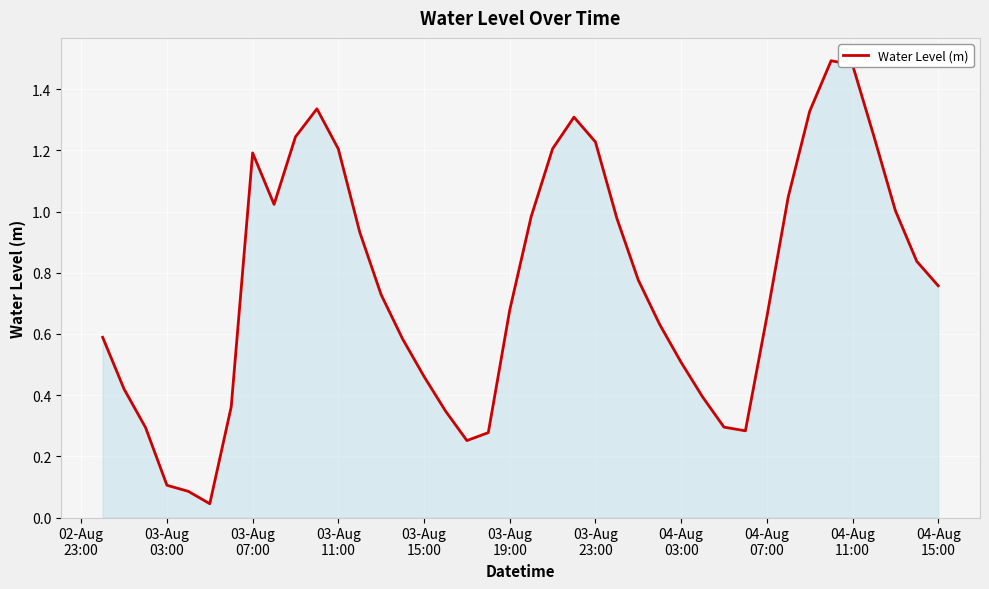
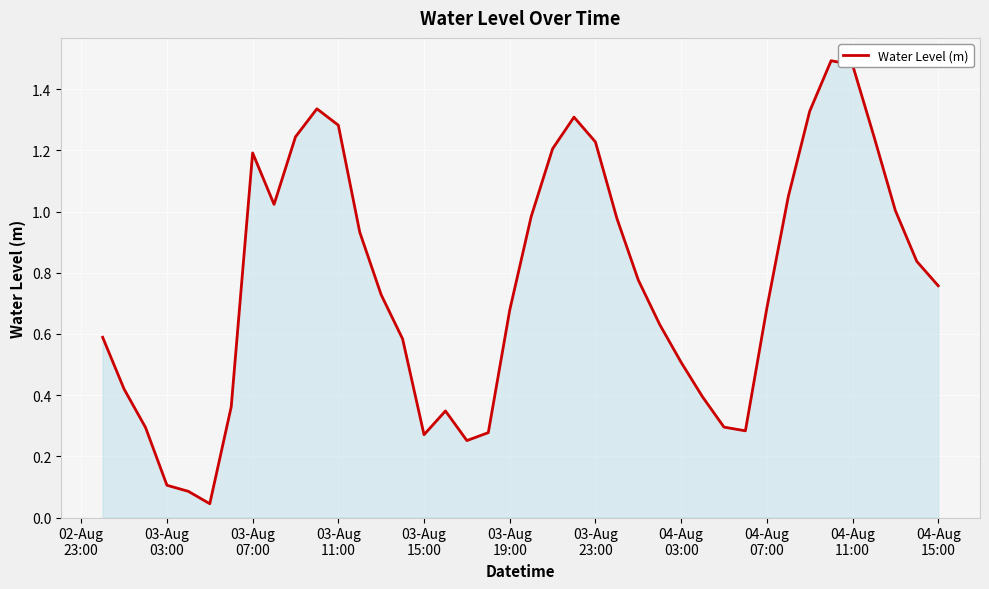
  {
    "03-Aug 03:00": 0.11,
    "03-Aug 07:00": 1.19,
-   "03-Aug 11:00": 1.20,
-   "03-Aug 15:00": 0.46,
+   "03-Aug 11:00": 1.28,
+   "03-Aug 15:00": 0.27,
    "03-Aug 19:00": 0.68,
    "03-Aug 23:00": 1.23,
    "04-Aug 03:00": 0.51,
-   "04-Aug 07:00": 0.66,
+   "04-Aug 07:00": 0.68,
    "04-Aug 15:00": 0.76
  }
